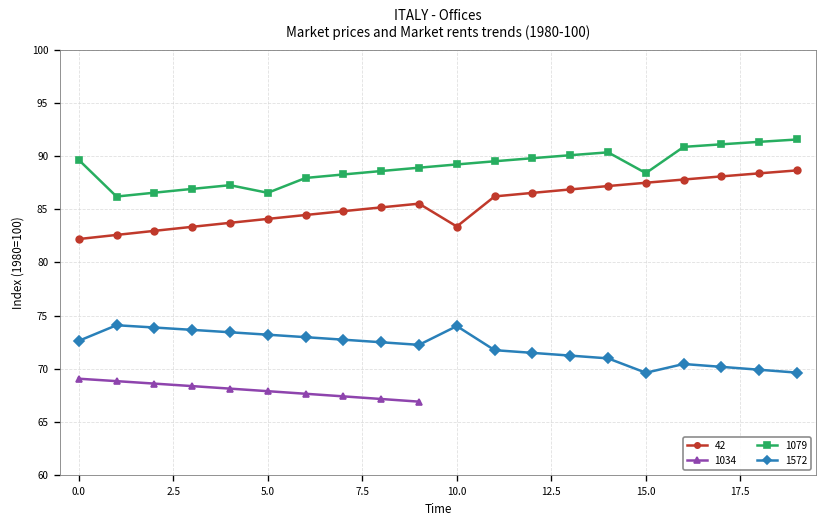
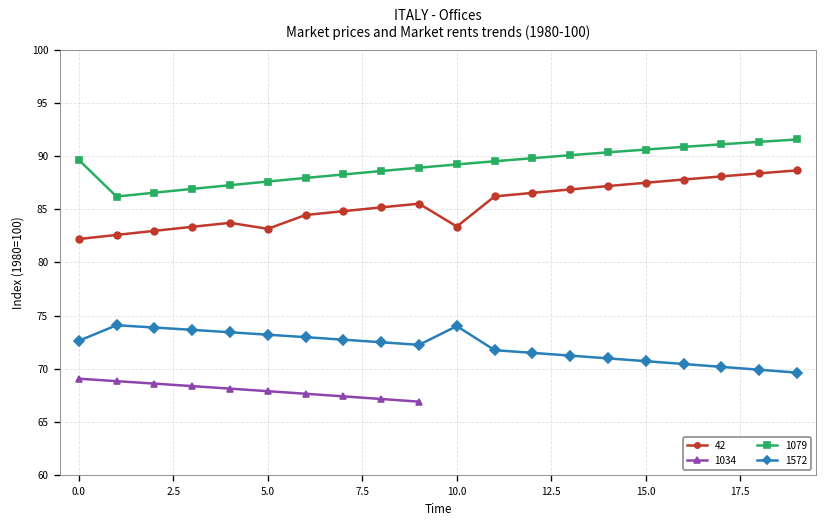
  {
    "42": {
      "0.0": 82,
-     "5.0": 84,
+     "5.0": 83,
      "10.0": 83,
      "15.0": 88
    },
    "1034": {
      "0.0": 69,
      "5.0": 68
    },
    "1079": {
      "0.0": 90,
-     "5.0": 87,
+     "5.0": 88,
      "10.0": 89,
-     "15.0": 88
+     "15.0": 91
    },
    "1572": {
      "0.0": 73,
      "5.0": 73,
      "10.0": 74,
-     "15.0": 70
+     "15.0": 71
    }
  }
